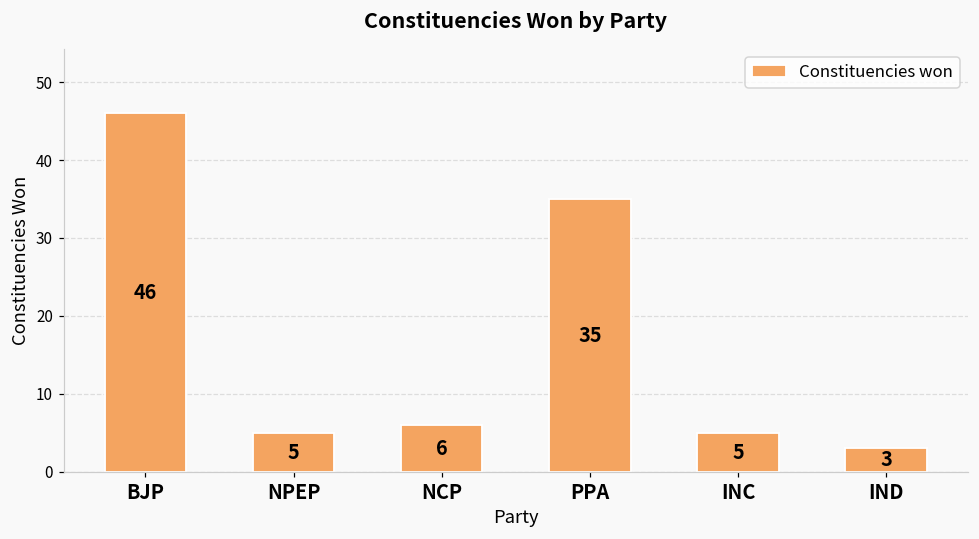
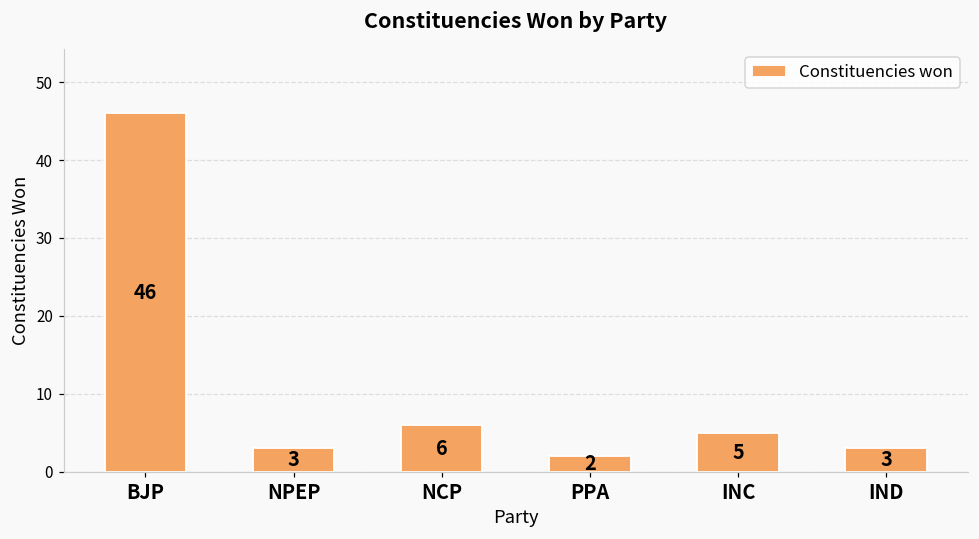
  {
    "BJP": 46,
-   "NPEP": 5,
+   "NPEP": 3,
    "NCP": 6,
-   "PPA": 35,
+   "PPA": 2,
    "INC": 5,
    "IND": 3
  }
